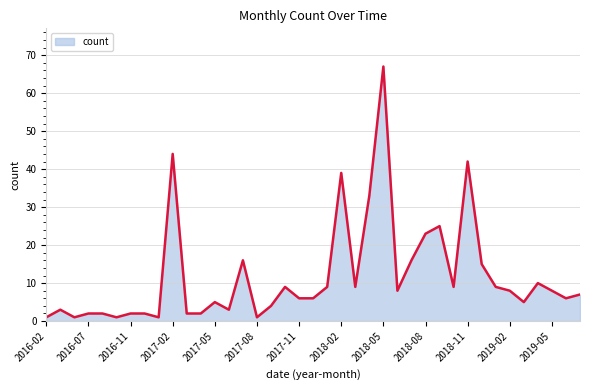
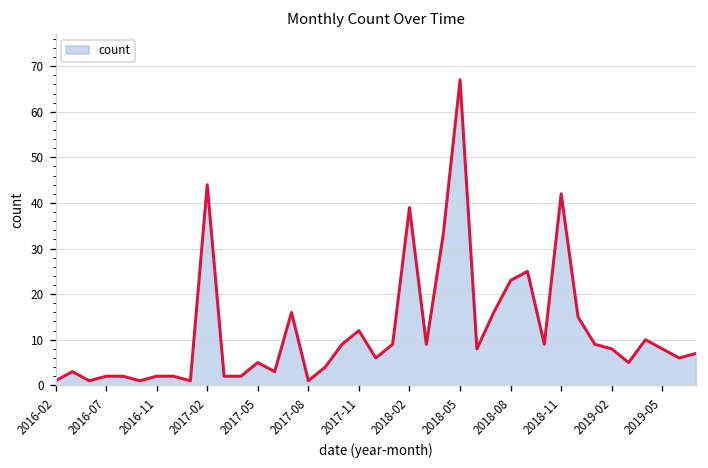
  {
    "2016-02": 1,
    "2016-07": 2,
    "2016-11": 2,
    "2017-02": 44,
    "2017-05": 5,
    "2017-08": 1,
-   "2017-11": 6,
+   "2017-11": 12,
    "2018-02": 39,
    "2018-05": 67,
    "2018-08": 23,
    "2018-11": 42,
    "2019-02": 8,
    "2019-05": 8
  }
